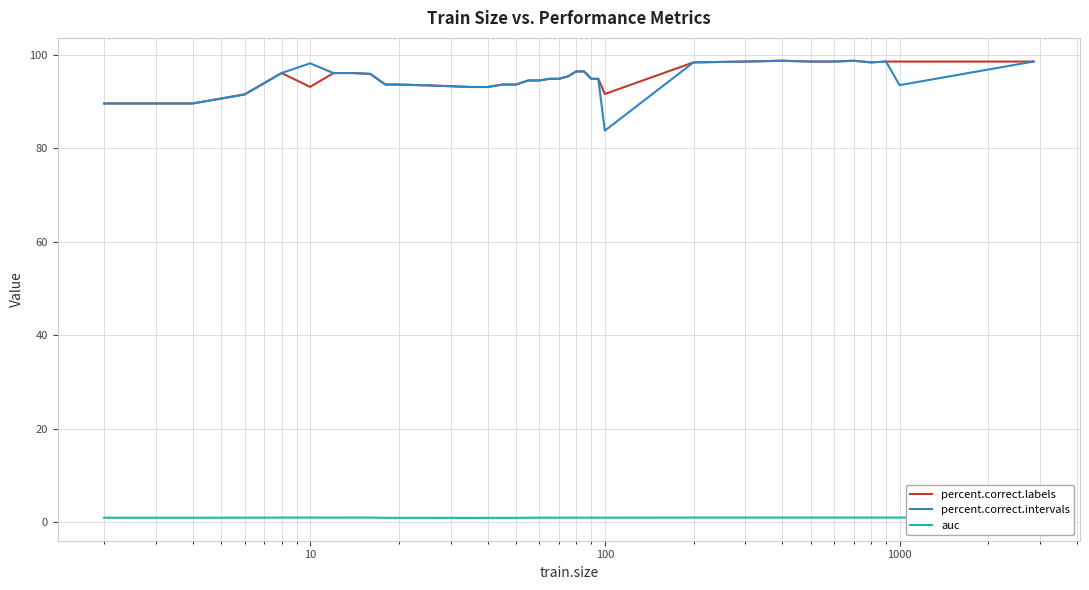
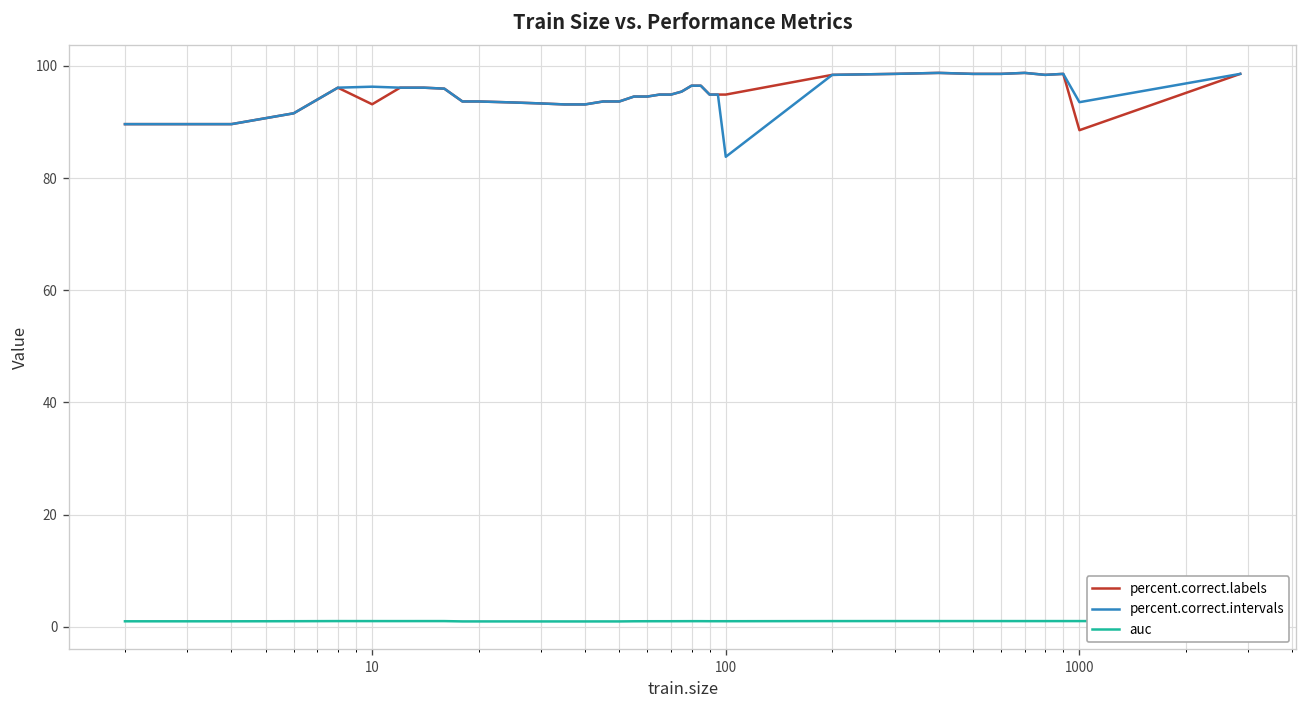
  {
    "percent.correct.labels": {
      "10": 93,
-     "100": 92,
-     "1000": 99
+     "100": 95,
+     "1000": 89
    },
    "percent.correct.intervals": {
-     "10": 98,
+     "10": 96,
      "100": 84,
      "1000": 94
    },
    "auc": {
      "10": 1,
      "100": 1,
      "1000": 1
    }
  }
